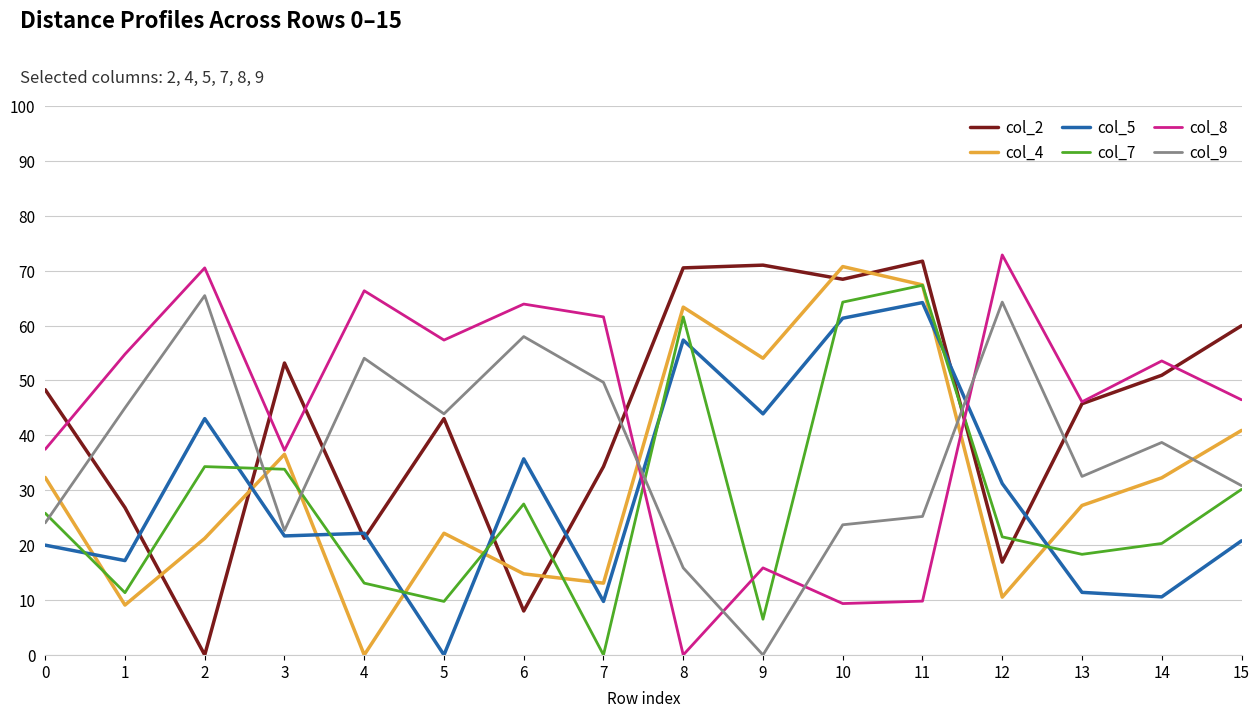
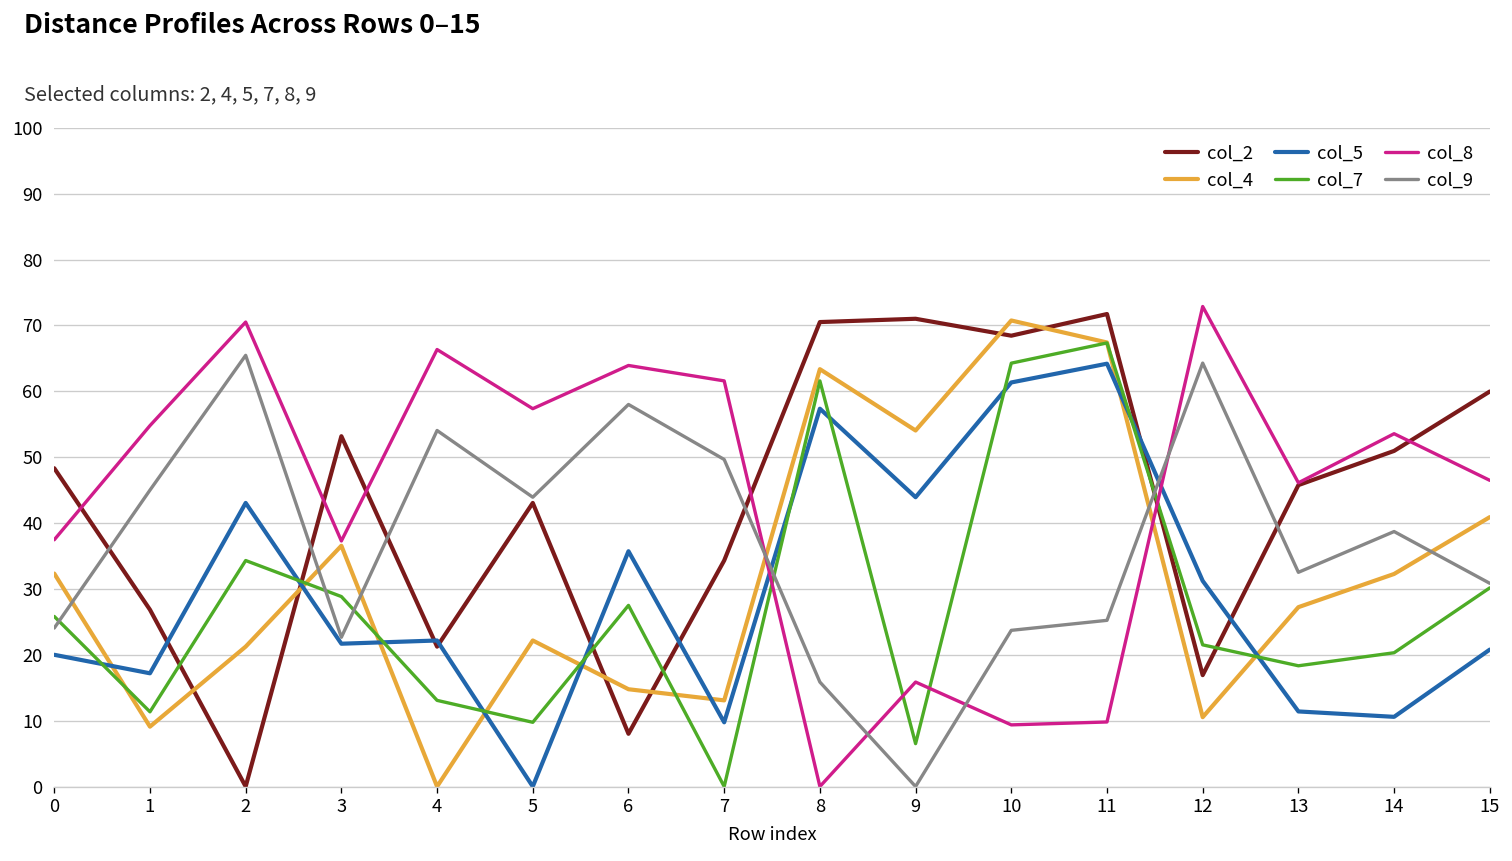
  {
    "col_2": {
      "0": 48,
      "1": 27,
      "2": 0,
      "3": 53,
      "4": 21,
      "5": 43,
      "6": 8,
      "7": 34,
      "8": 71,
      "9": 71,
      "10": 68,
      "11": 72,
      "12": 17,
      "14": 51,
      "15": 60
    },
    "col_4": {
      "0": 32,
      "1": 9,
      "2": 21,
      "3": 37,
      "4": 0,
      "5": 22,
      "6": 15,
      "7": 13,
      "8": 63,
      "9": 54,
      "10": 71,
      "12": 11,
      "13": 27,
      "14": 32,
      "15": 41
    },
    "col_5": {
      "0": 20,
      "1": 17,
      "2": 43,
      "3": 22,
      "4": 22,
      "5": 0,
      "6": 36,
      "7": 10,
      "8": 57,
      "9": 44,
      "10": 61,
      "11": 64,
      "12": 31,
      "13": 11,
      "14": 11,
      "15": 21
    },
    "col_7": {
      "0": 26,
      "1": 11,
      "2": 34,
-     "3": 34,
+     "3": 29,
      "4": 13,
      "5": 10,
      "6": 28,
      "7": 0,
      "8": 62,
      "9": 7,
      "10": 64,
      "12": 22,
      "13": 18,
      "14": 20,
      "15": 30
    },
    "col_8": {
      "0": 37,
      "1": 55,
      "2": 71,
      "3": 37,
      "4": 66,
      "5": 57,
      "6": 64,
      "7": 62,
      "8": 0,
      "9": 16,
      "10": 9,
      "11": 10,
      "12": 73,
      "14": 54,
      "15": 46
    },
    "col_9": {
      "0": 24,
      "1": 45,
      "2": 65,
      "3": 23,
      "4": 54,
      "5": 44,
      "6": 58,
      "7": 50,
      "8": 16,
      "9": 0,
      "10": 24,
      "11": 25,
      "12": 64,
      "13": 33,
      "14": 39,
      "15": 31
    }
  }
